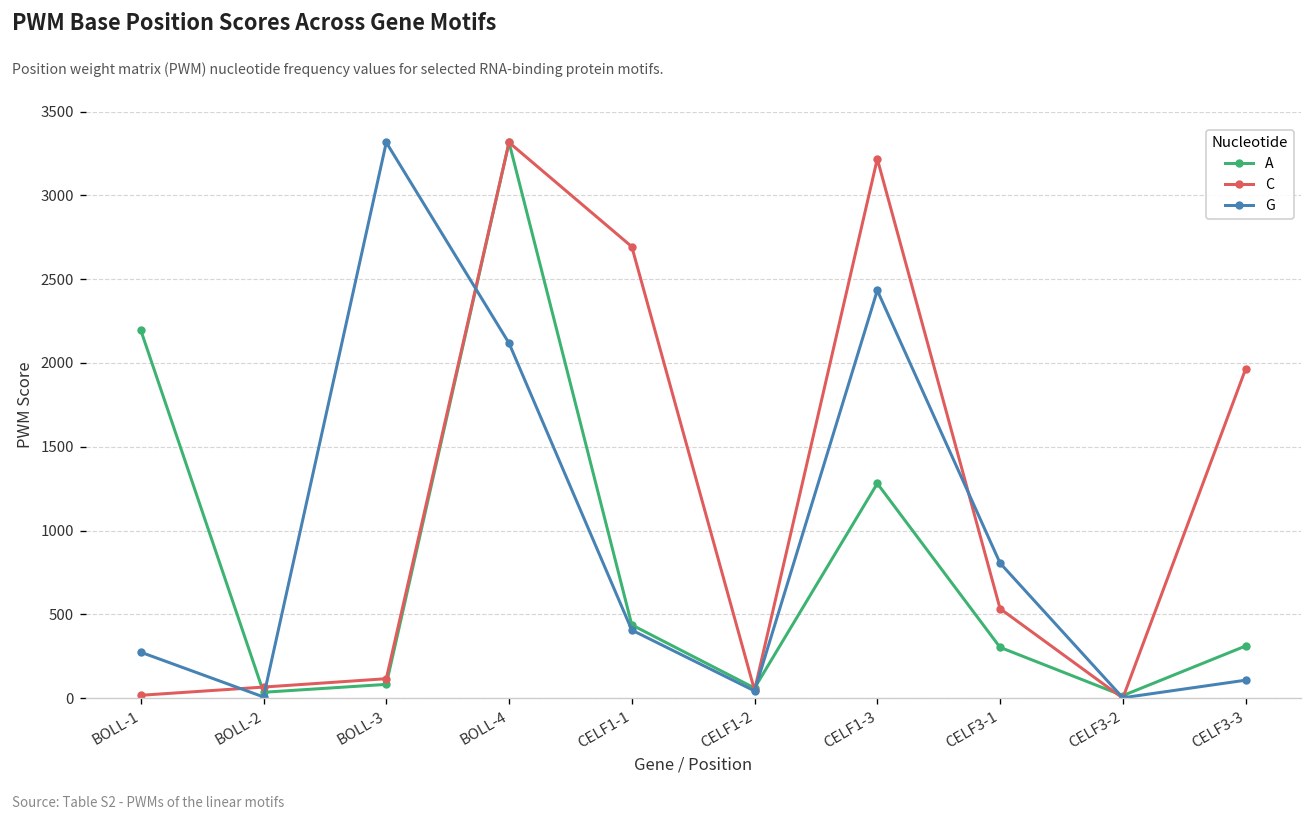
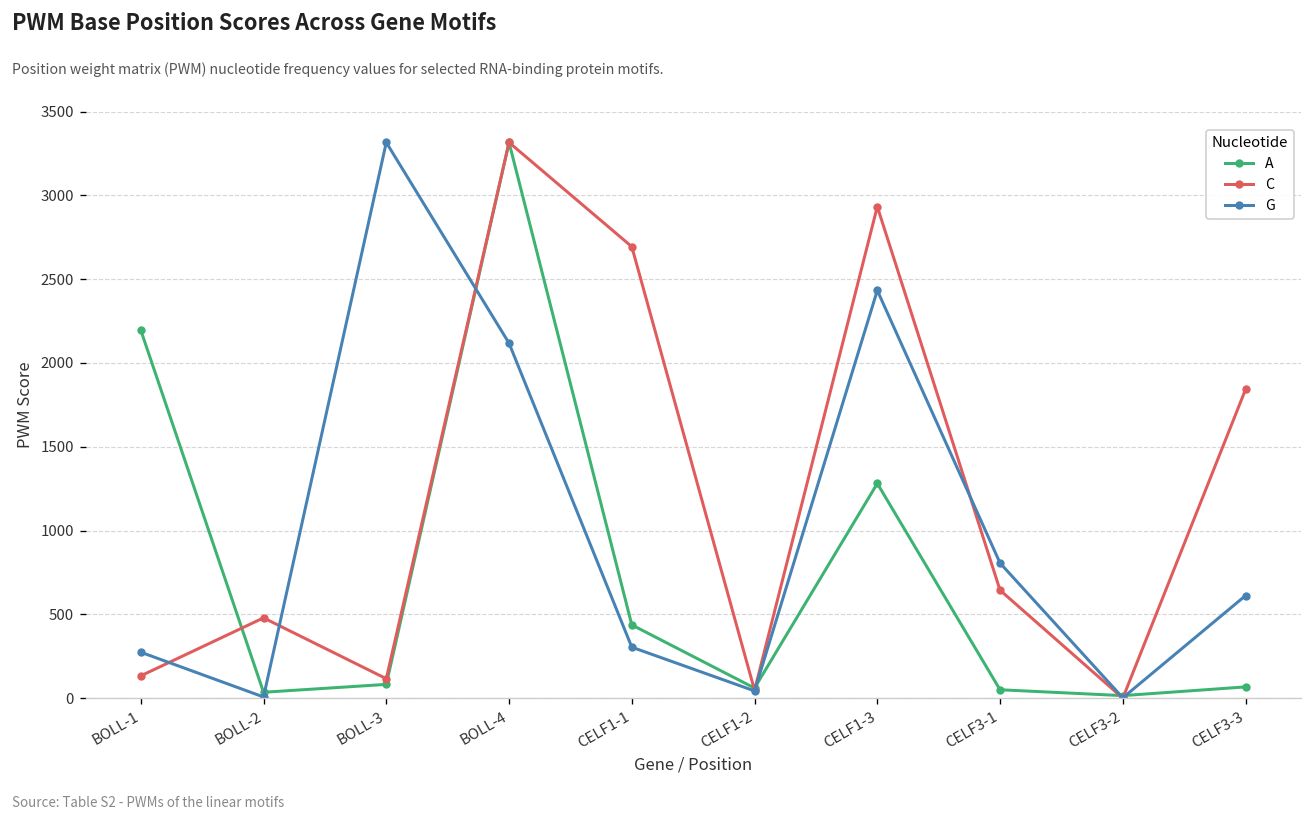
  {
    "A": {
      "BOLL-1": 2200,
      "BOLL-2": 40,
      "BOLL-3": 80,
      "CELF1-1": 440,
      "CELF1-3": 1280,
-     "CELF3-1": 300,
-     "CELF3-3": 310
+     "CELF3-1": 50,
+     "CELF3-3": 70
    },
    "C": {
-     "BOLL-1": 20,
-     "BOLL-2": 70,
+     "BOLL-1": 130,
+     "BOLL-2": 480,
      "BOLL-3": 120,
      "CELF1-1": 2690,
-     "CELF1-3": 3220,
-     "CELF3-1": 530,
-     "CELF3-3": 1960
+     "CELF1-3": 2930,
+     "CELF3-1": 640,
+     "CELF3-3": 1840
    },
    "G": {
      "BOLL-1": 270,
      "BOLL-2": 10,
      "BOLL-3": 3320,
      "BOLL-4": 2120,
-     "CELF1-1": 410,
+     "CELF1-1": 300,
      "CELF1-3": 2430,
      "CELF3-1": 810,
-     "CELF3-3": 110
+     "CELF3-3": 610
    }
  }
